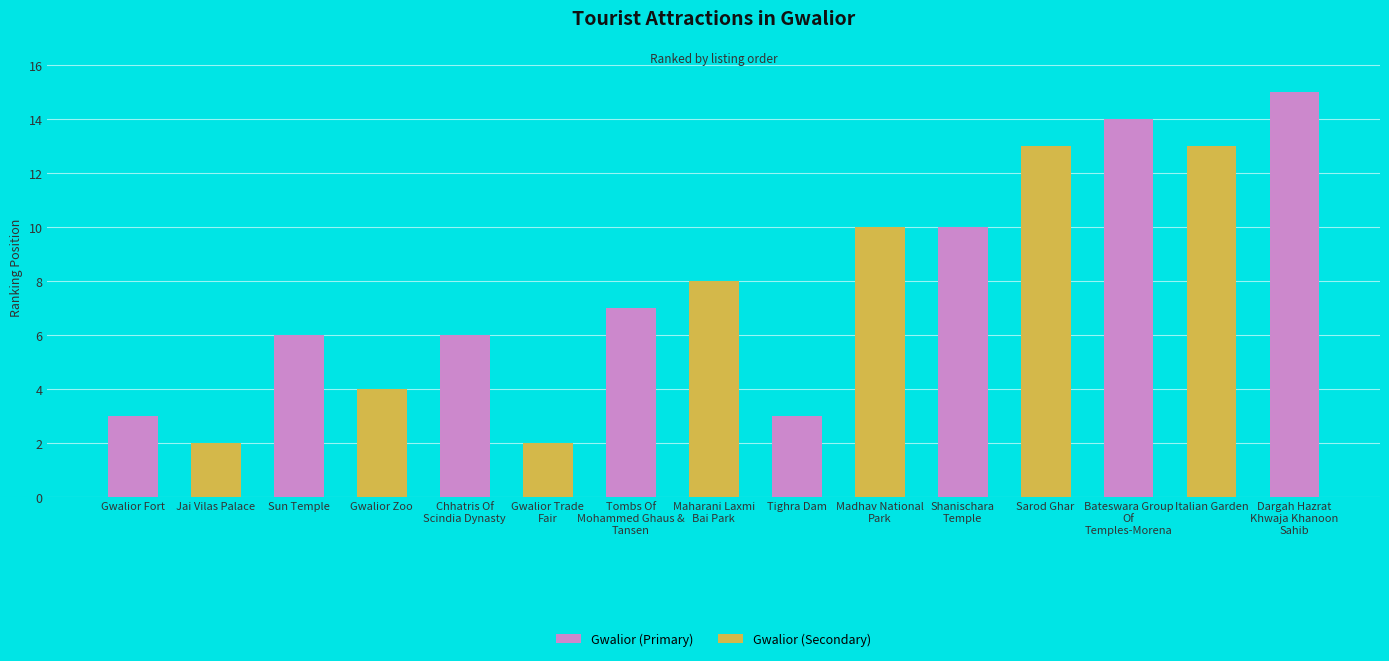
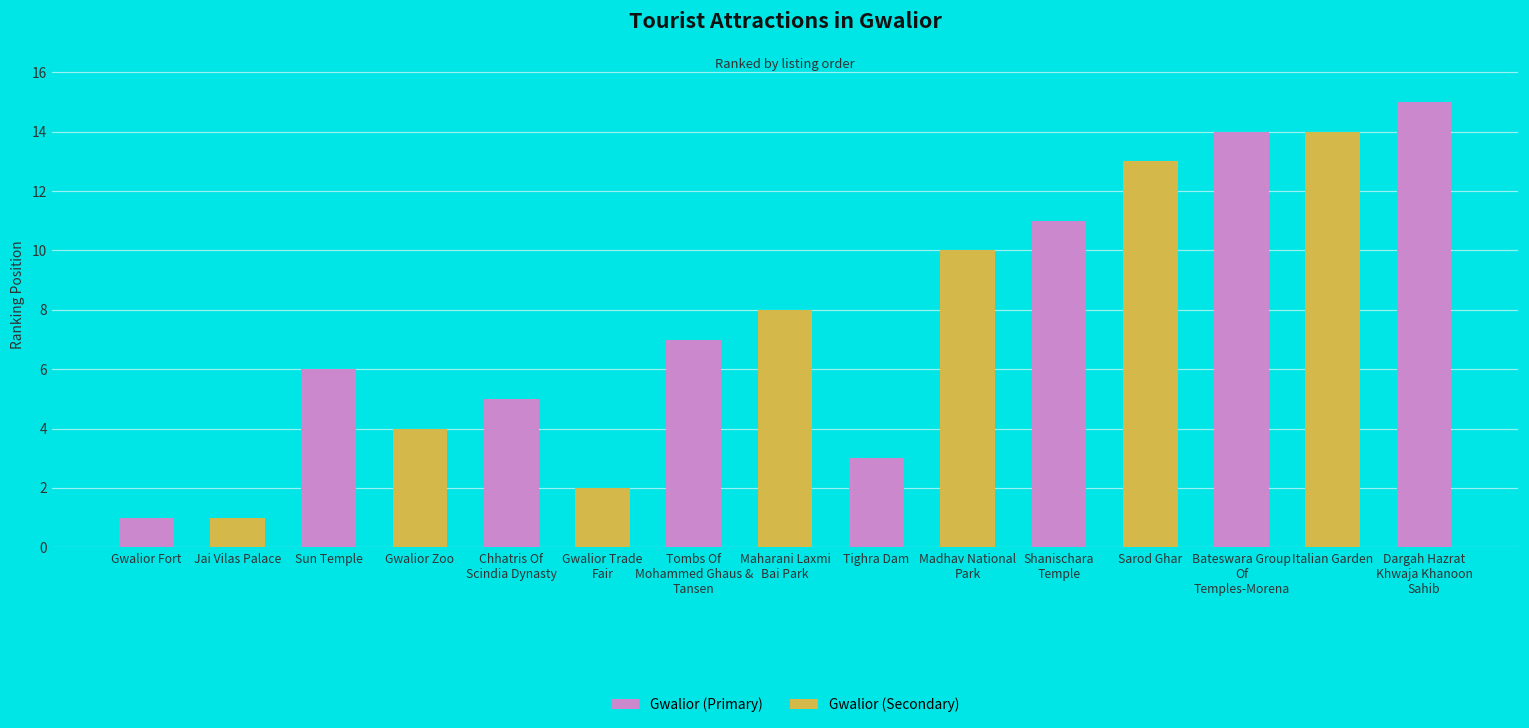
  {
-   "Gwalior Fort": 3,
-   "Jai Vilas Palace": 2,
+   "Gwalior Fort": 1,
+   "Jai Vilas Palace": 1,
    "Sun Temple": 6,
    "Gwalior Zoo": 4,
-   "Chhatris Of Scindia Dynasty": 6,
+   "Chhatris Of Scindia Dynasty": 5,
    "Gwalior Trade Fair": 2,
    "Tombs Of Mohammed Ghaus & Tansen": 7,
    "Maharani Laxmi Bai Park": 8,
    "Tighra Dam": 3,
    "Madhav National Park": 10,
-   "Shanischara Temple": 10,
+   "Shanischara Temple": 11,
    "Sarod Ghar": 13,
    "Bateswara Group Of Temples-Morena": 14,
-   "Italian Garden": 13,
+   "Italian Garden": 14,
    "Dargah Hazrat Khwaja Khanoon Sahib": 15
  }
